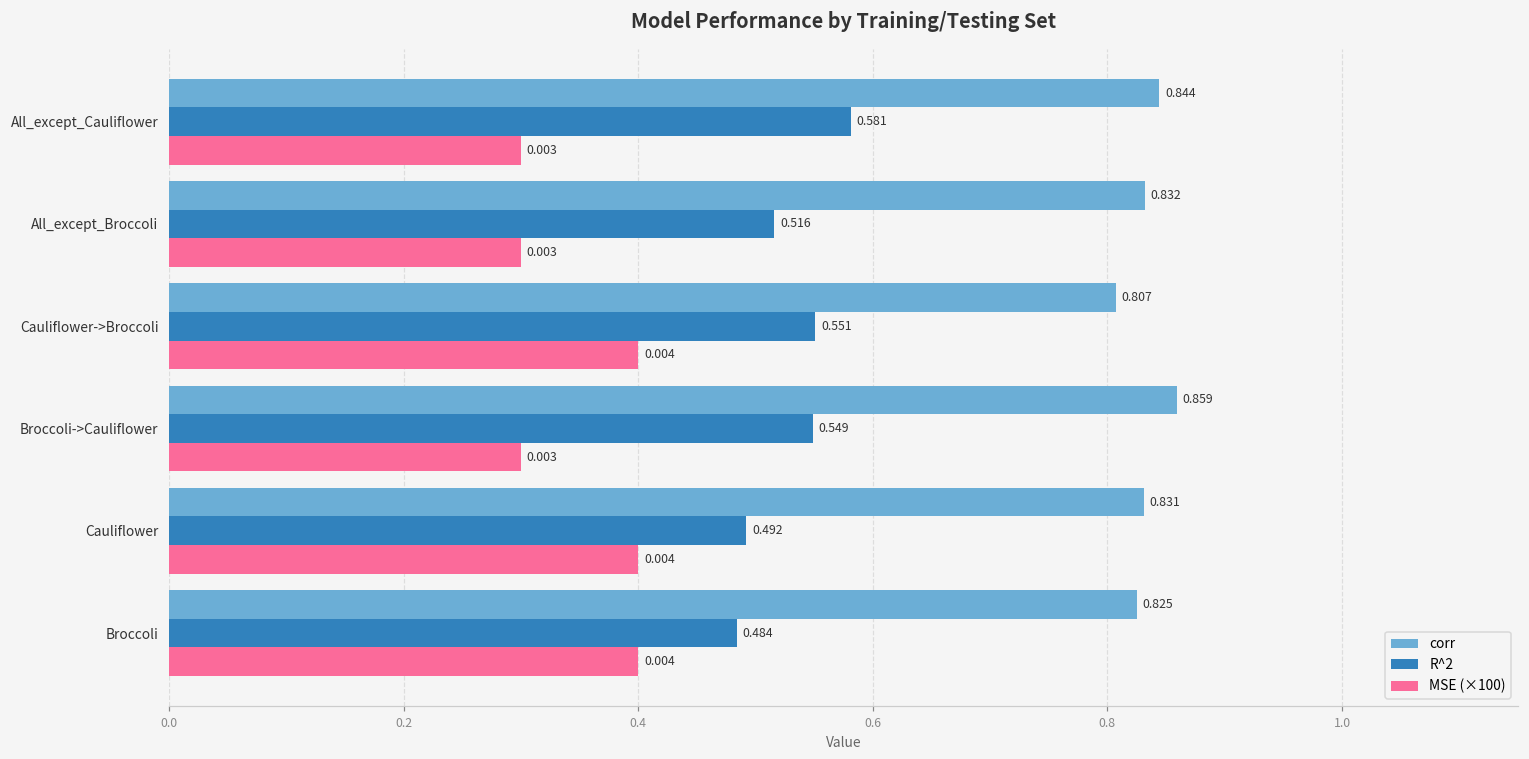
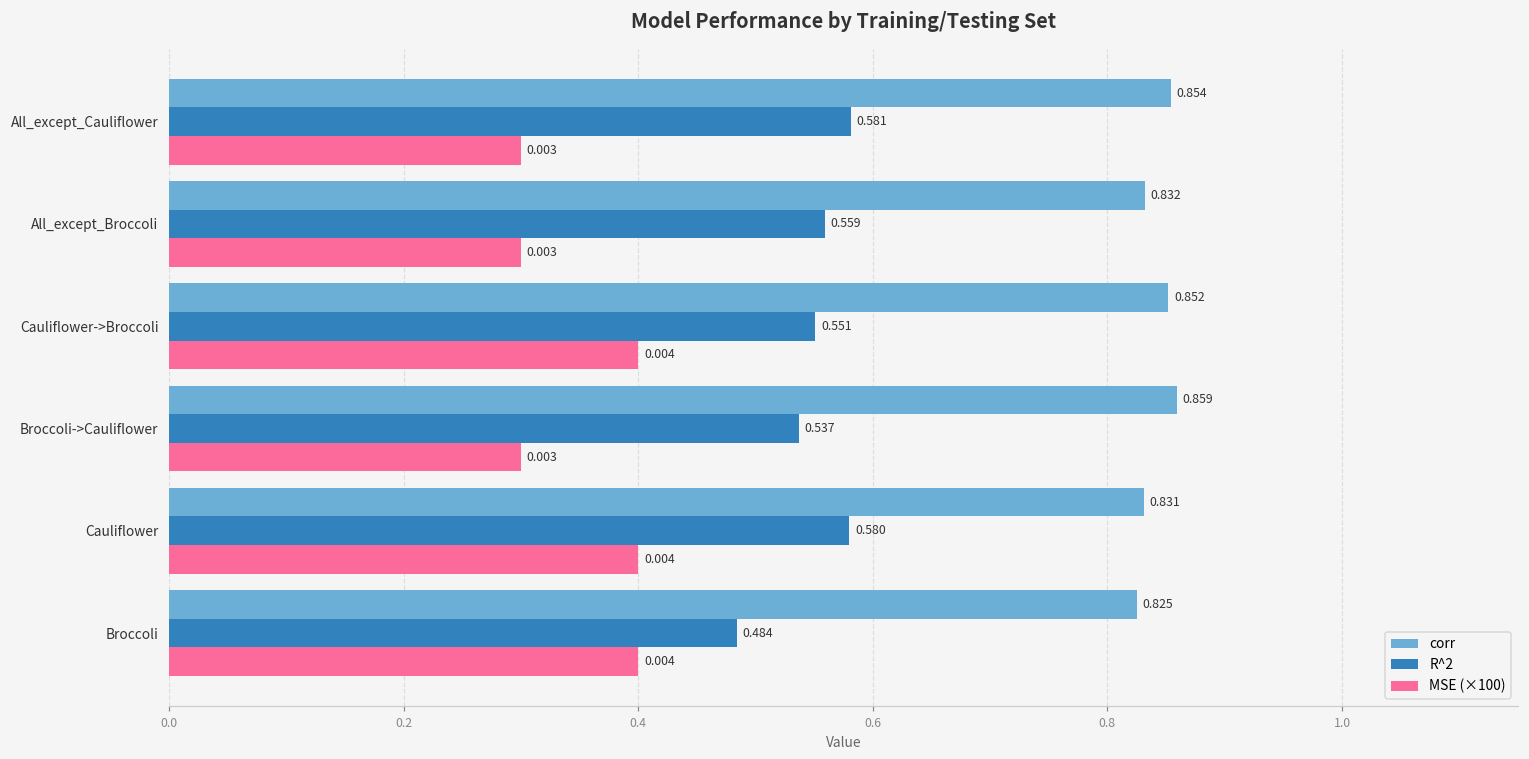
  {
    "corr": {
-     "All_except_Cauliflower": 0.844,
+     "All_except_Cauliflower": 0.854,
      "All_except_Broccoli": 0.832,
-     "Cauliflower->Broccoli": 0.807,
+     "Cauliflower->Broccoli": 0.852,
      "Broccoli->Cauliflower": 0.859,
      "Cauliflower": 0.831,
      "Broccoli": 0.825
    },
    "R^2": {
      "All_except_Cauliflower": 0.581,
-     "All_except_Broccoli": 0.516,
+     "All_except_Broccoli": 0.559,
      "Cauliflower->Broccoli": 0.551,
-     "Broccoli->Cauliflower": 0.549,
-     "Cauliflower": 0.492,
+     "Broccoli->Cauliflower": 0.537,
+     "Cauliflower": 0.580,
      "Broccoli": 0.484
    }
  }
